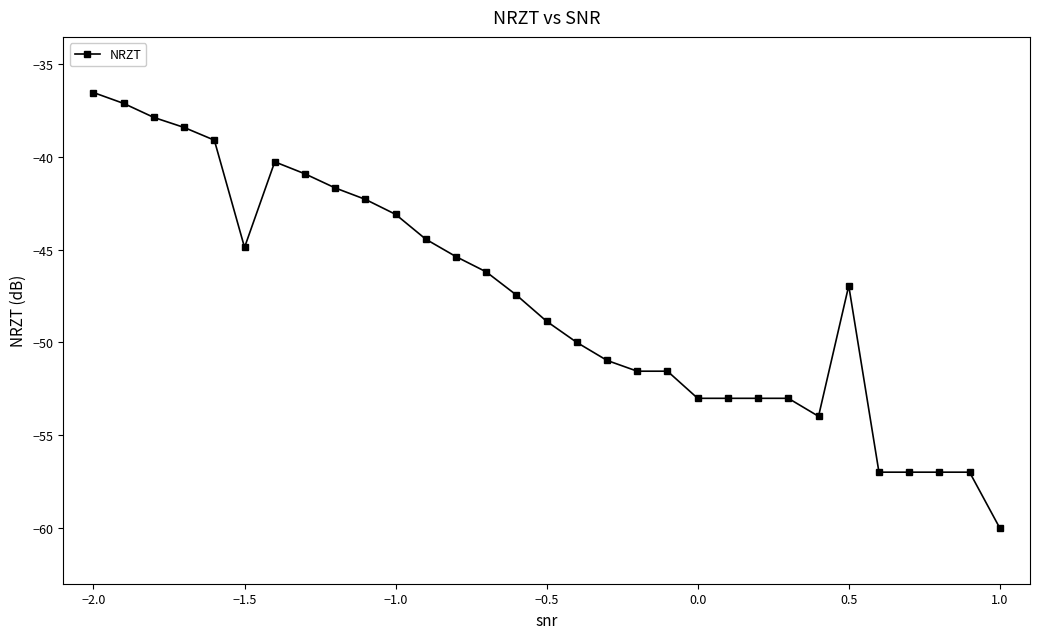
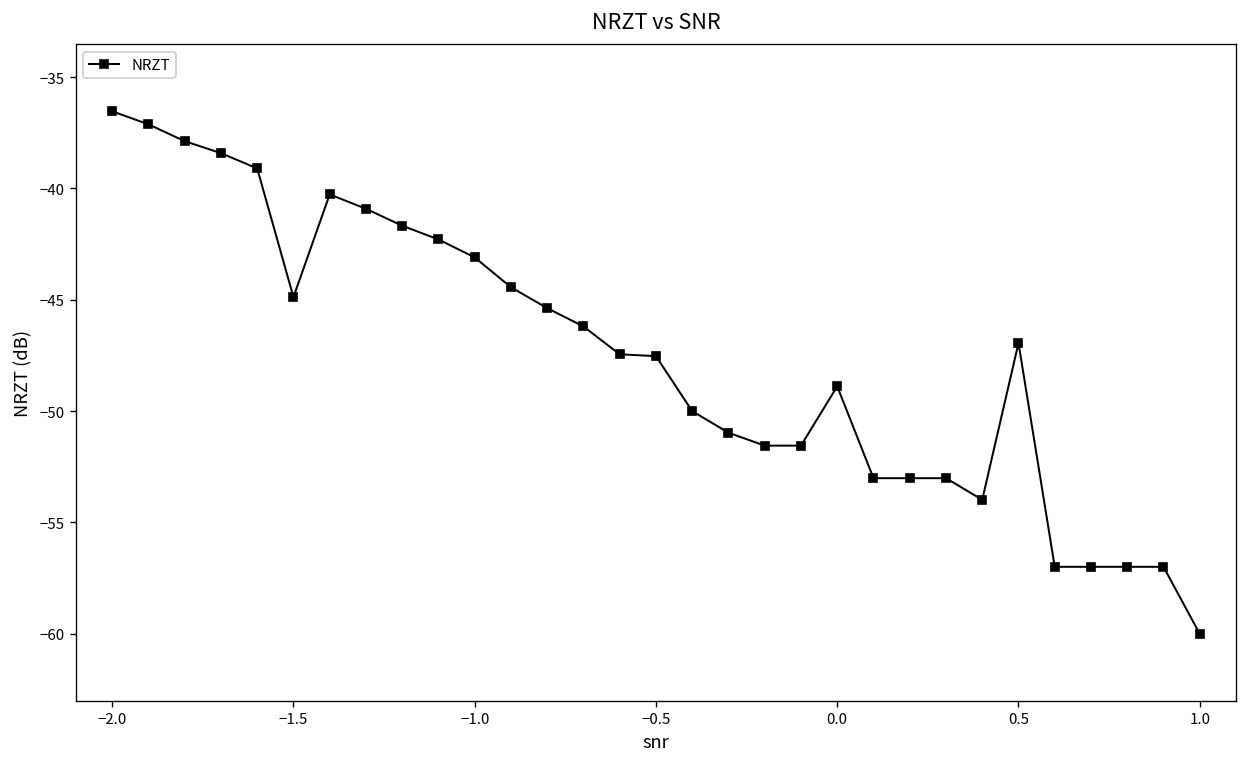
  {
    "−2.0": -36.5,
    "−1.5": -44.9,
    "−1.0": -43.1,
-   "−0.5": -48.9,
-   "0.0": -53.0,
+   "−0.5": -47.5,
+   "0.0": -48.9,
    "0.5": -46.9,
    "1.0": -60.0
  }
